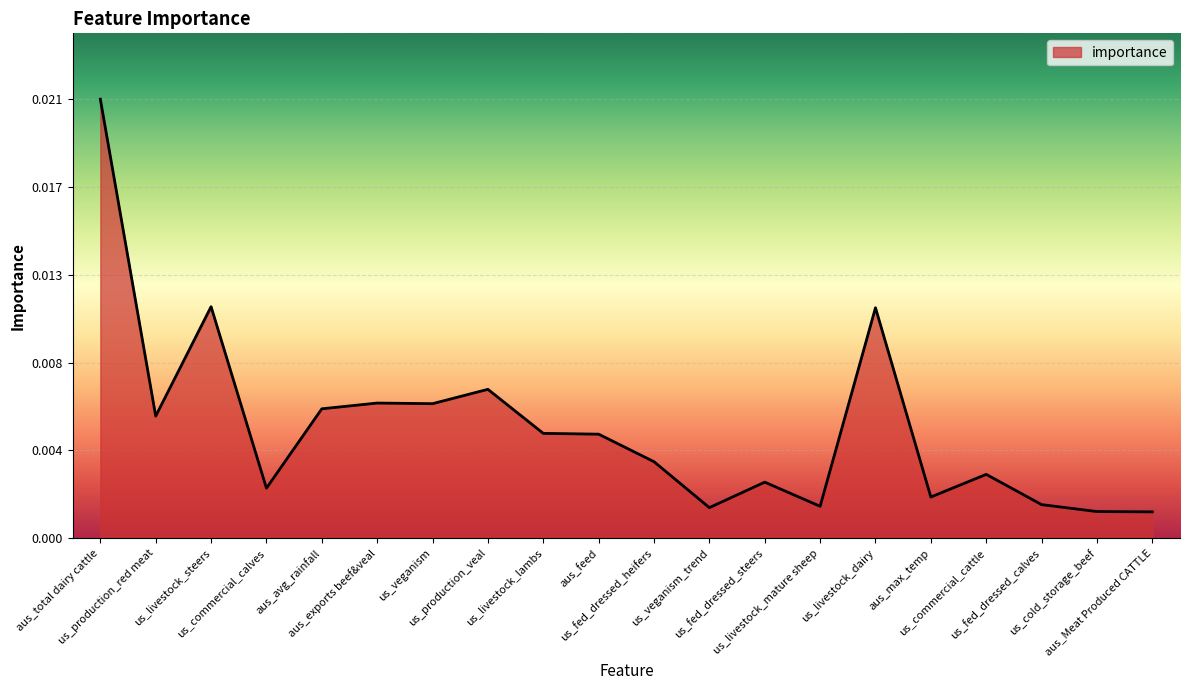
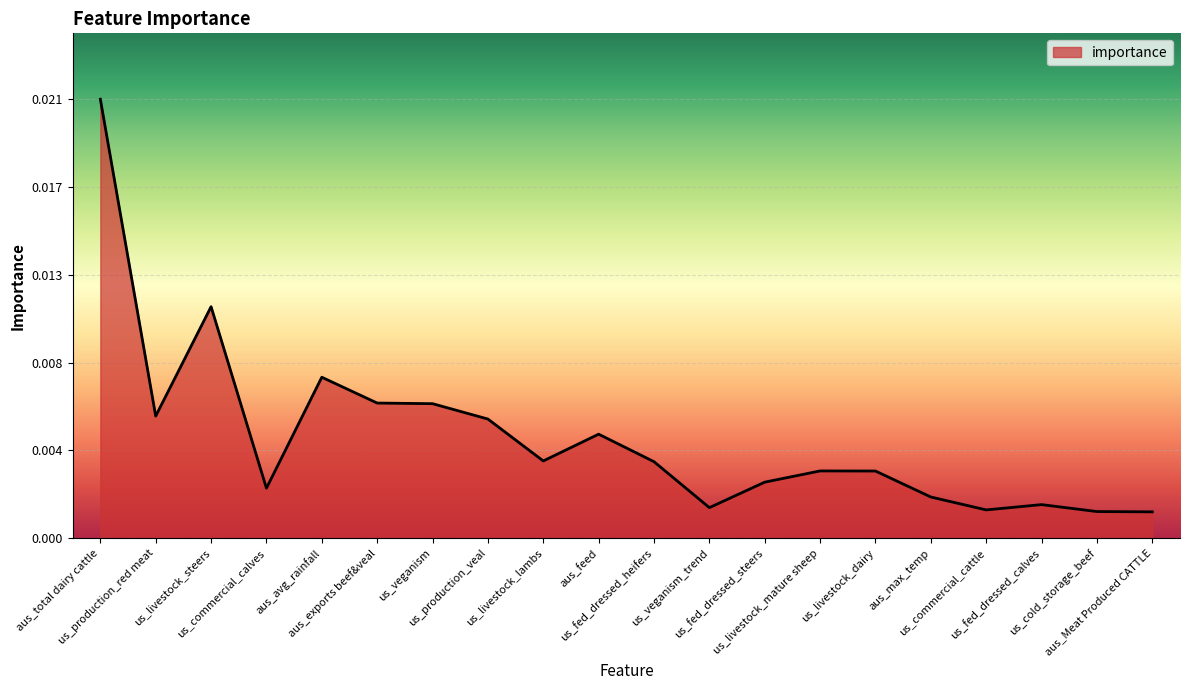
  {
    "aus_total dairy cattle": 0.0212,
    "us_production_red meat": 0.0059,
    "us_livestock_steers": 0.0112,
    "us_commercial_calves": 0.0024,
-   "aus_avg_rainfall": 0.0062,
+   "aus_avg_rainfall": 0.0078,
    "aus_exports beef&veal": 0.0065,
    "us_veganism": 0.0065,
-   "us_production_veal": 0.0072,
-   "us_livestock_lambs": 0.0051,
+   "us_production_veal": 0.0057,
+   "us_livestock_lambs": 0.0037,
    "aus_feed": 0.0050,
    "us_fed_dressed_heifers": 0.0037,
    "us_veganism_trend": 0.0015,
    "us_fed_dressed_steers": 0.0027,
-   "us_livestock_mature sheep": 0.0015,
-   "us_livestock_dairy": 0.0111,
+   "us_livestock_mature sheep": 0.0032,
+   "us_livestock_dairy": 0.0032,
    "aus_max_temp": 0.0020,
-   "us_commercial_cattle": 0.0031,
+   "us_commercial_cattle": 0.0014,
    "us_fed_dressed_calves": 0.0016,
    "us_cold_storage_beef": 0.0013,
    "aus_Meat Produced CATTLE": 0.0013
  }
